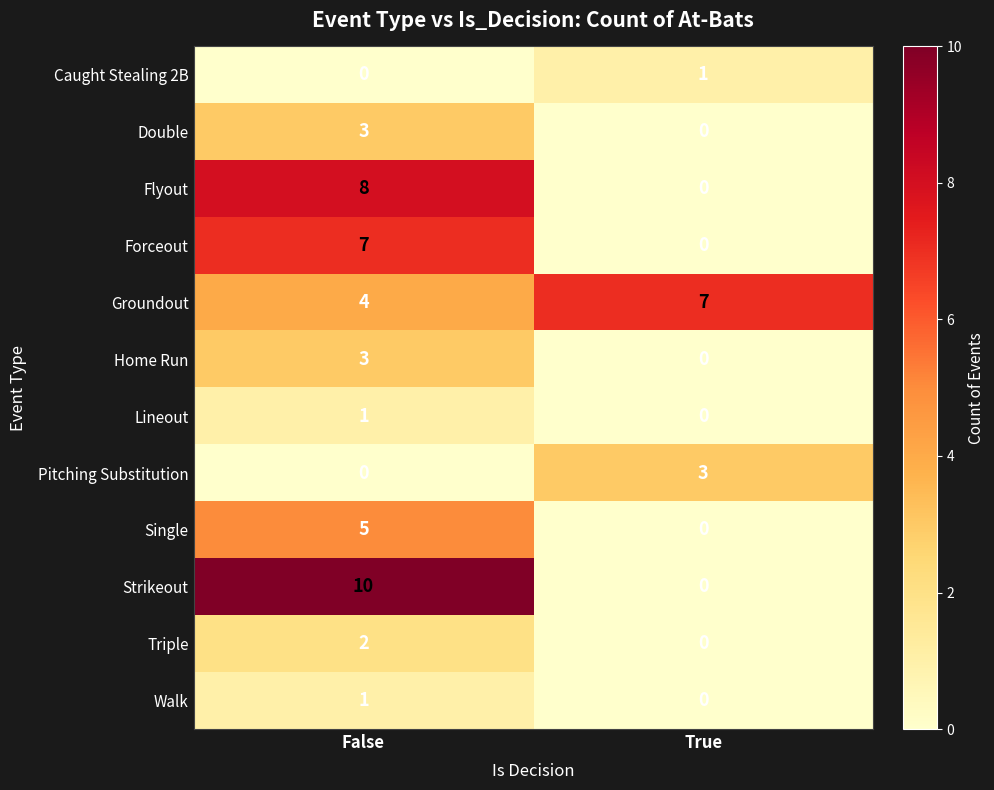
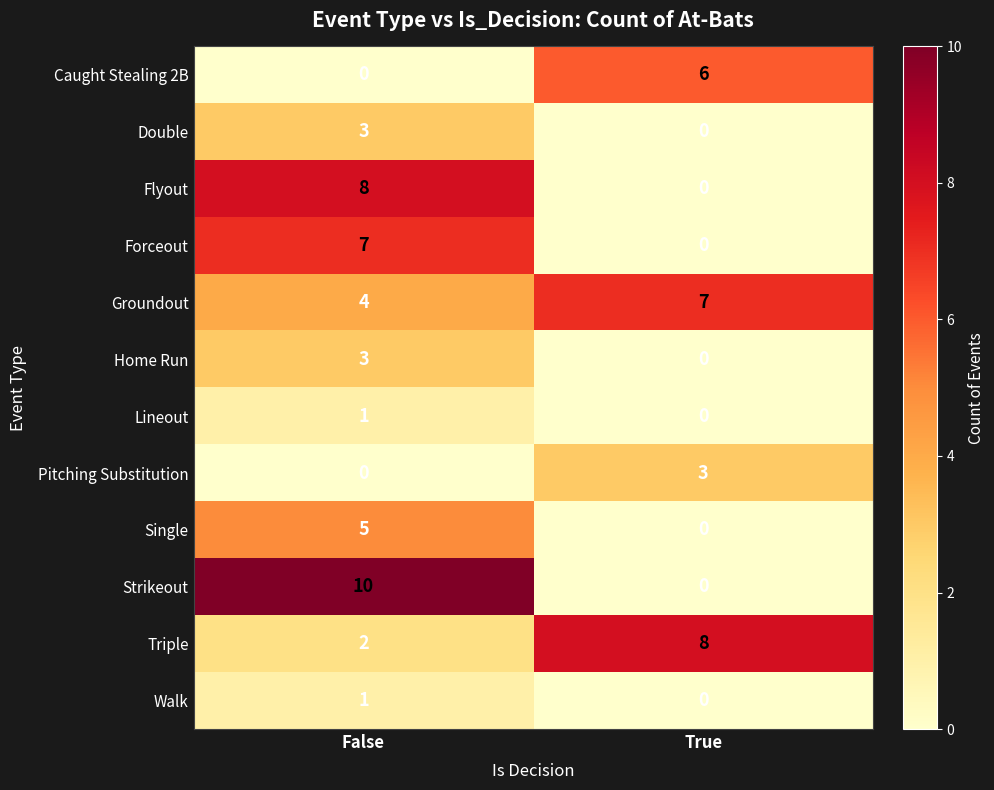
  {
    "Caught Stealing 2B": {
      "False": 0,
-     "True": 1
+     "True": 6
    },
    "Double": {
      "False": 3,
      "True": 0
    },
    "Flyout": {
      "False": 8,
      "True": 0
    },
    "Forceout": {
      "False": 7,
      "True": 0
    },
    "Groundout": {
      "False": 4,
      "True": 7
    },
    "Home Run": {
      "False": 3,
      "True": 0
    },
    "Lineout": {
      "False": 1,
      "True": 0
    },
    "Pitching Substitution": {
      "False": 0,
      "True": 3
    },
    "Single": {
      "False": 5,
      "True": 0
    },
    "Strikeout": {
      "False": 10,
      "True": 0
    },
    "Triple": {
      "False": 2,
-     "True": 0
+     "True": 8
    },
    "Walk": {
      "False": 1,
      "True": 0
    }
  }
